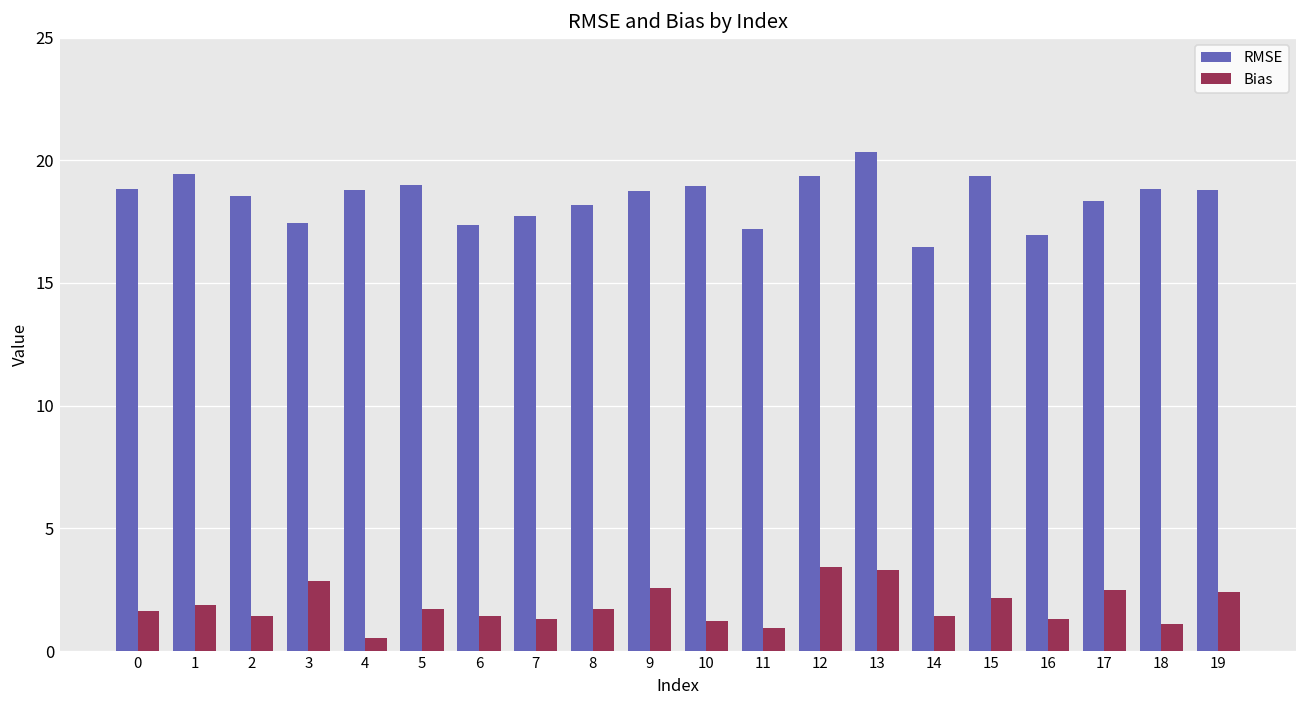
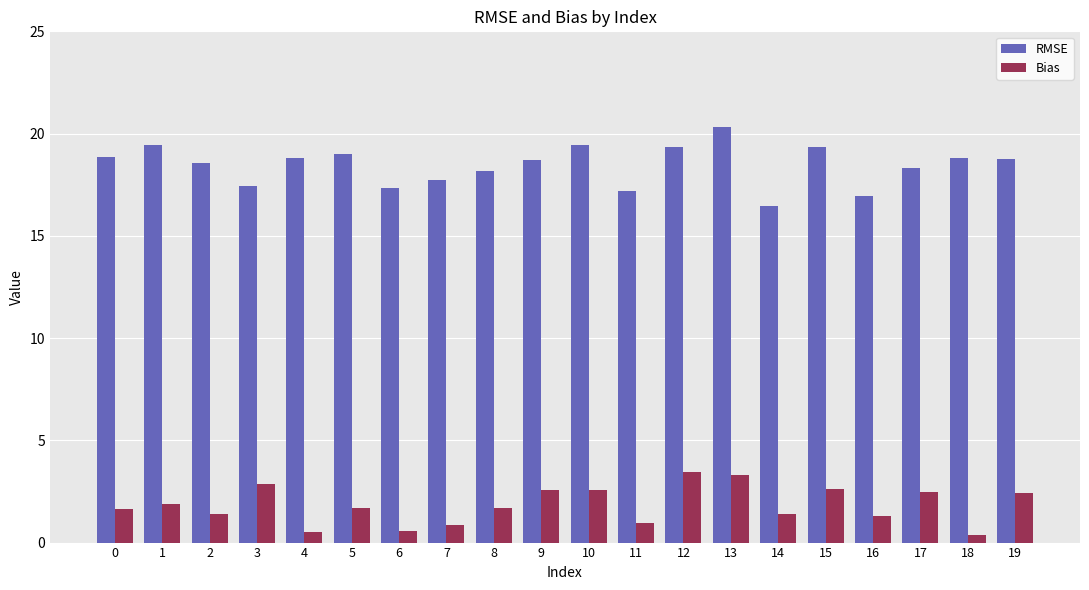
  {
    "RMSE": {
      "0": 18.9,
      "1": 19.5,
      "2": 18.6,
      "3": 17.4,
      "4": 18.8,
      "5": 19.0,
      "6": 17.4,
      "7": 17.7,
      "8": 18.2,
      "9": 18.7,
-     "10": 19.0,
+     "10": 19.5,
      "11": 17.2,
      "12": 19.4,
      "13": 20.3,
      "14": 16.5,
      "15": 19.4,
      "16": 17.0,
      "17": 18.3,
      "18": 18.8,
      "19": 18.8
    },
    "Bias": {
      "0": 1.6,
      "1": 1.9,
      "2": 1.4,
      "3": 2.9,
      "4": 0.5,
      "5": 1.7,
-     "6": 1.4,
-     "7": 1.3,
+     "6": 0.6,
+     "7": 0.9,
      "8": 1.7,
      "9": 2.6,
-     "10": 1.2,
+     "10": 2.6,
      "11": 1.0,
      "12": 3.4,
      "13": 3.3,
      "14": 1.4,
-     "15": 2.2,
+     "15": 2.6,
      "16": 1.3,
      "17": 2.5,
-     "18": 1.1,
+     "18": 0.4,
      "19": 2.4
    }
  }
